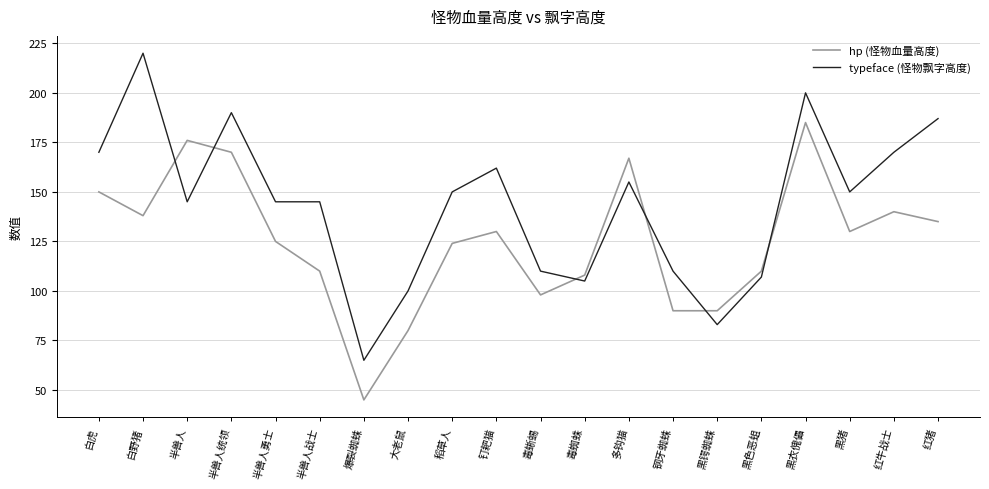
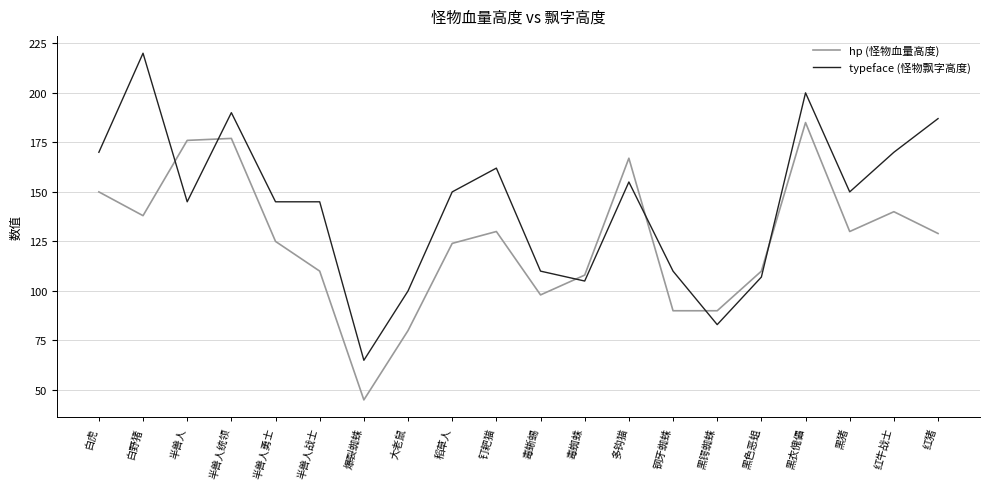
  {
    "hp (怪物血量高度)": {
      "白虎": 150,
      "白野猪": 138,
      "半兽人": 176,
-     "半兽人统领": 170,
+     "半兽人统领": 177,
      "半兽人勇士": 125,
      "半兽人战士": 110,
      "爆裂蜘蛛": 45,
      "大老鼠": 80,
      "稻草人": 124,
      "钉耙猫": 130,
      "毒蜥蜴": 98,
      "毒蜘蛛": 108,
      "多钩猫": 167,
      "钢牙蜘蛛": 90,
      "黑锷蜘蛛": 90,
      "黑色恶蛆": 110,
      "黑衣傀儡": 185,
      "黑猪": 130,
      "红牛战士": 140,
-     "红猪": 135
+     "红猪": 129
    },
    "typeface (怪物飘字高度)": {
      "白虎": 170,
      "白野猪": 220,
      "半兽人": 145,
      "半兽人统领": 190,
      "半兽人勇士": 145,
      "半兽人战士": 145,
      "爆裂蜘蛛": 65,
      "大老鼠": 100,
      "稻草人": 150,
      "钉耙猫": 162,
      "毒蜥蜴": 110,
      "毒蜘蛛": 105,
      "多钩猫": 155,
      "钢牙蜘蛛": 110,
      "黑锷蜘蛛": 83,
      "黑色恶蛆": 107,
      "黑衣傀儡": 200,
      "黑猪": 150,
      "红牛战士": 170,
      "红猪": 187
    }
  }
